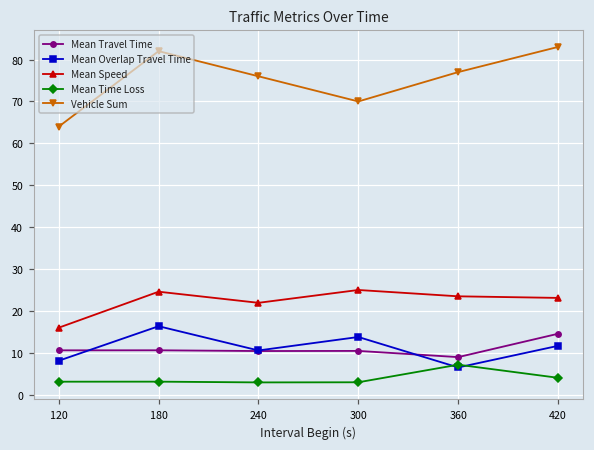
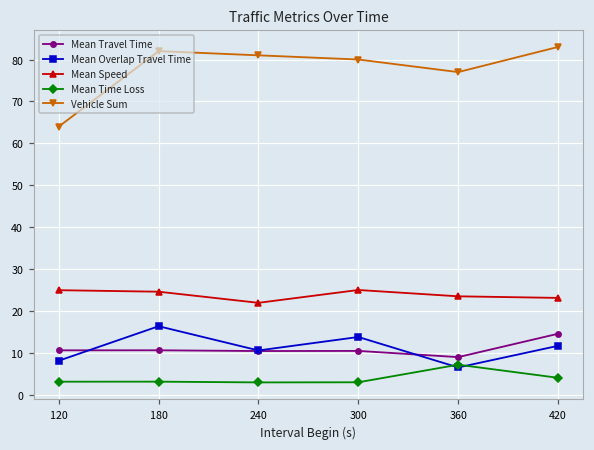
  {
    "Mean Travel Time": {
      "120": 11,
      "180": 11,
      "300": 11,
      "360": 9,
      "420": 15
    },
    "Mean Overlap Travel Time": {
      "120": 8,
      "180": 16,
      "300": 14,
      "420": 12
    },
    "Mean Speed": {
-     "120": 16,
+     "120": 25,
      "180": 25,
      "240": 22,
      "300": 25,
      "360": 24,
      "420": 23
    },
    "Mean Time Loss": {
      "120": 3,
      "180": 3,
      "240": 3,
      "300": 3,
      "420": 4
    },
    "Vehicle Sum": {
      "120": 64,
-     "240": 76,
-     "300": 70,
+     "240": 81,
+     "300": 80,
      "360": 77,
      "420": 83
    }
  }
